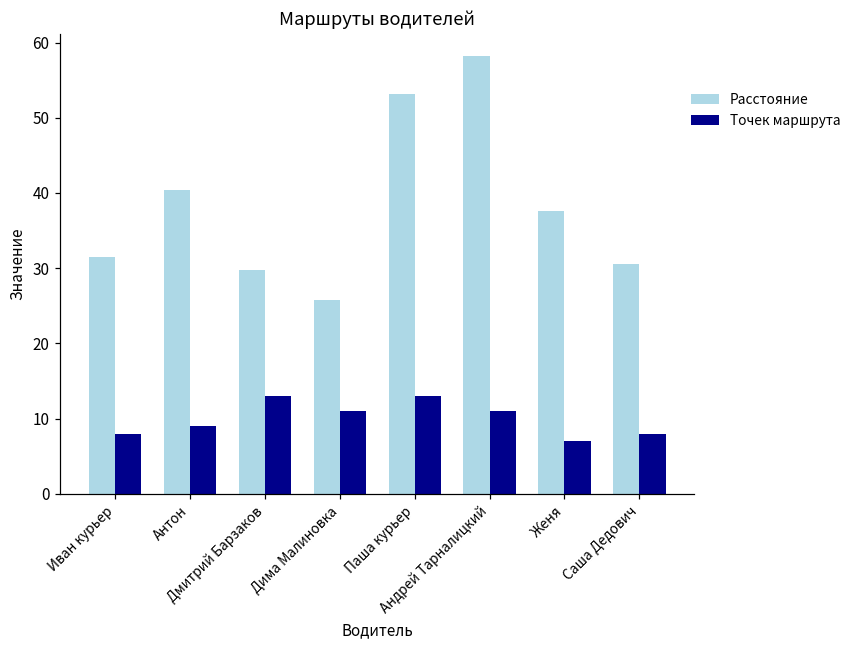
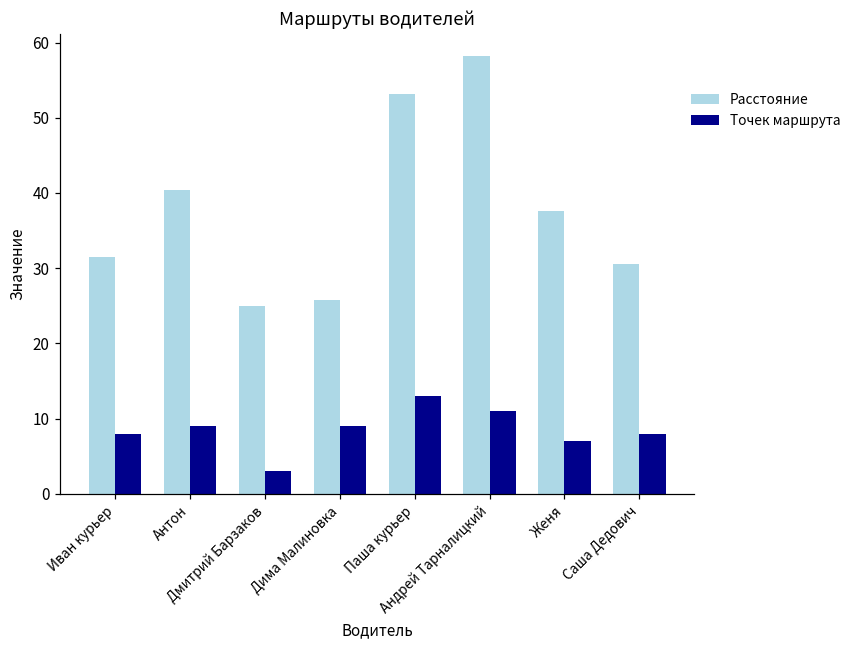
  {
    "Расстояние": {
      "Иван курьер": 31,
      "Антон": 40,
-     "Дмитрий Барзаков": 30,
+     "Дмитрий Барзаков": 25,
      "Дима Малиновка": 26,
      "Паша курьер": 53,
      "Андрей Тарналицкий": 58,
      "Женя": 38,
      "Саша Дедович": 31
    },
    "Точек маршрута": {
      "Иван курьер": 8,
      "Антон": 9,
-     "Дмитрий Барзаков": 13,
-     "Дима Малиновка": 11,
+     "Дмитрий Барзаков": 3,
+     "Дима Малиновка": 9,
      "Паша курьер": 13,
      "Андрей Тарналицкий": 11,
      "Женя": 7,
      "Саша Дедович": 8
    }
  }
